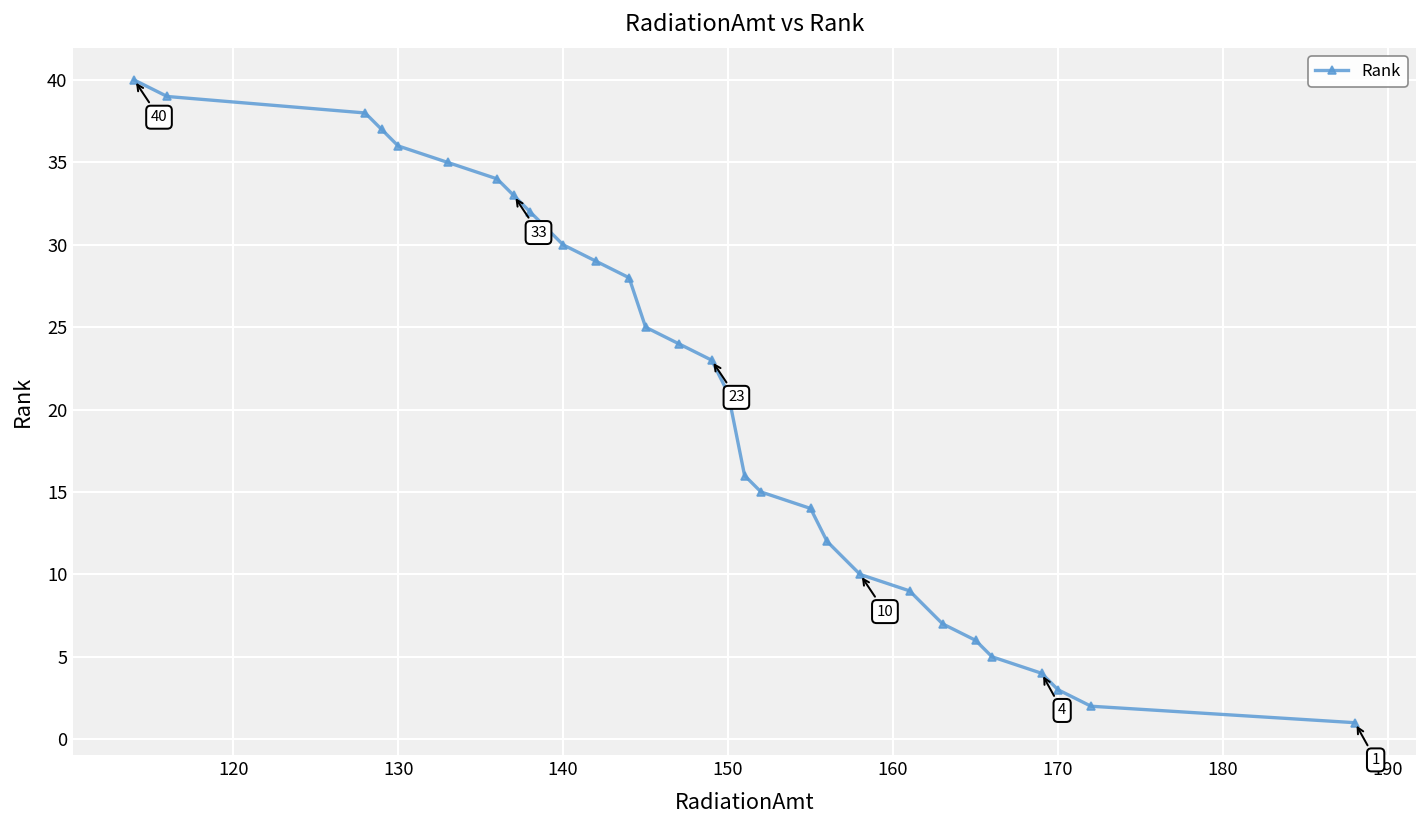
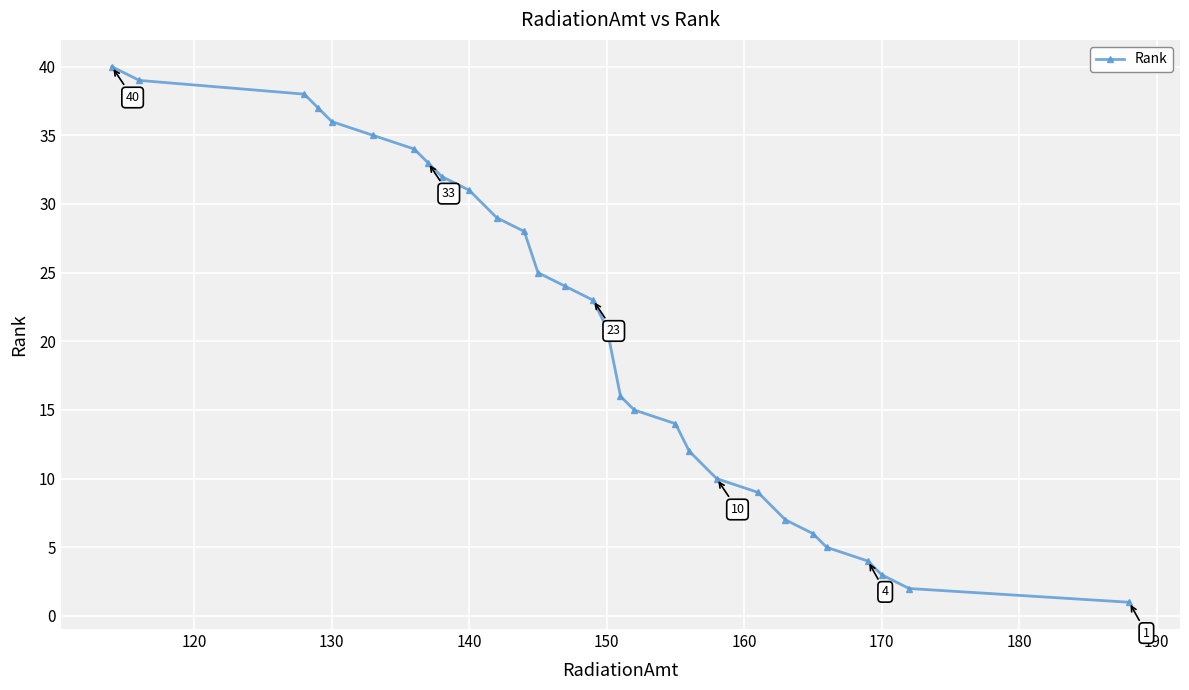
  {
    "130": 36,
-   "140": 30
+   "140": 31
  }
